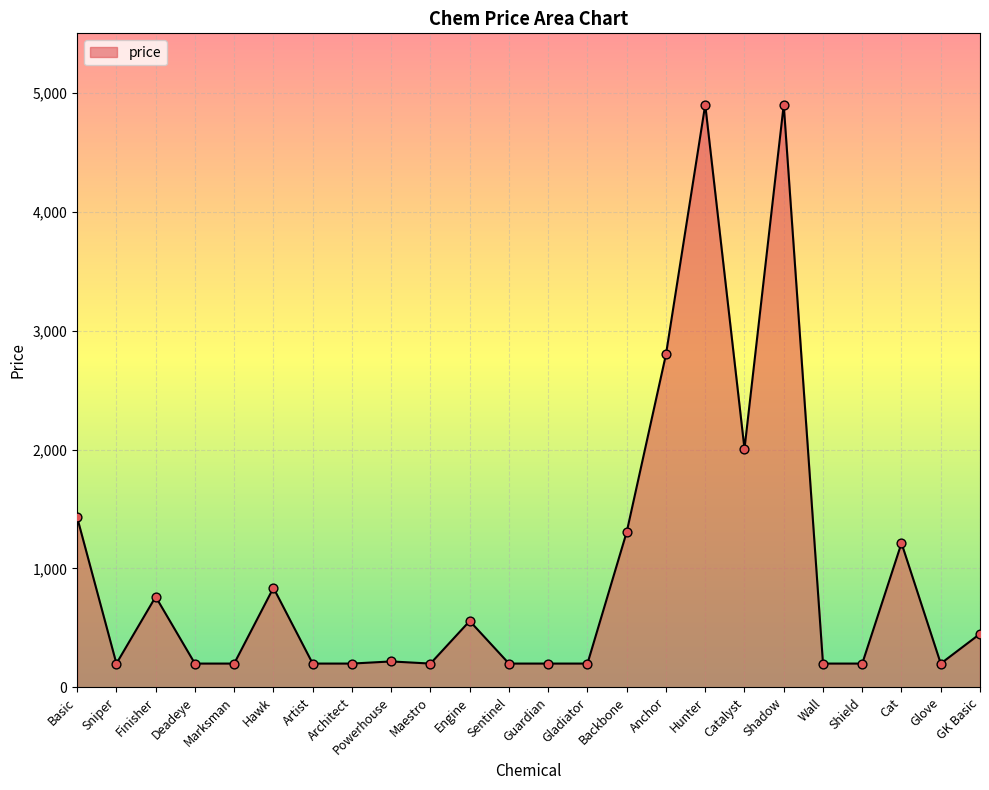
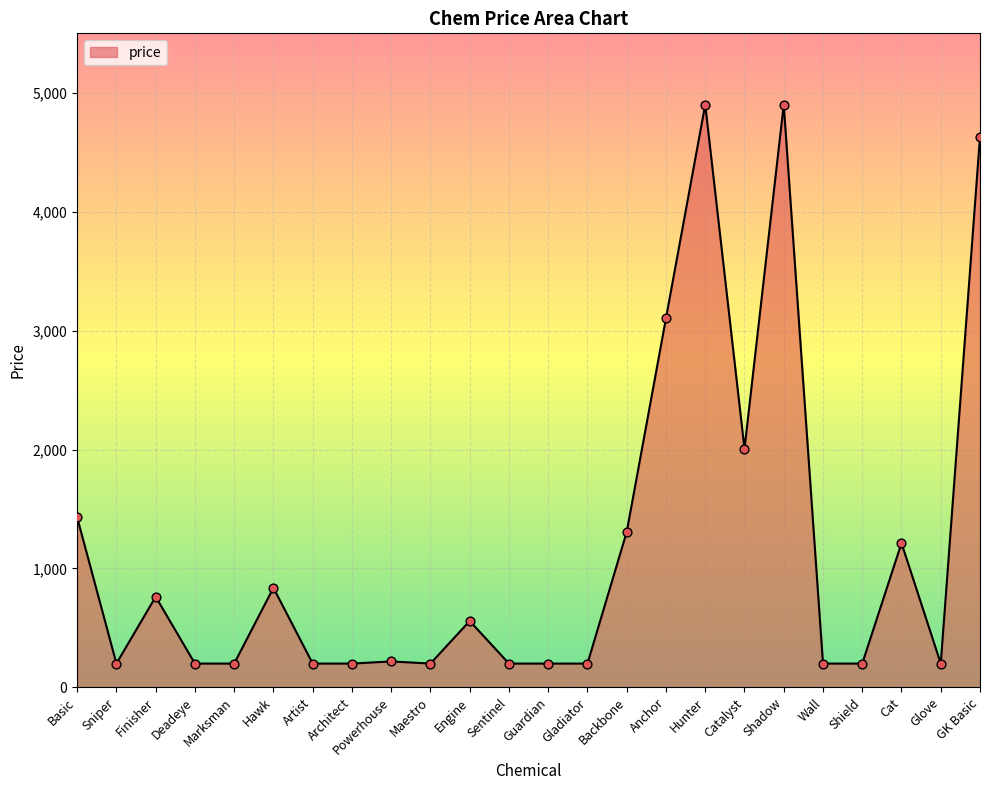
  {
    "Basic": "1,430",
    "Sniper": "200",
    "Finisher": "760",
    "Deadeye": "200",
    "Marksman": "200",
    "Hawk": "840",
    "Artist": "200",
    "Architect": "200",
    "Powerhouse": "220",
    "Maestro": "200",
    "Engine": "560",
    "Sentinel": "200",
    "Guardian": "200",
    "Gladiator": "200",
    "Backbone": "1,310",
-   "Anchor": "2,800",
+   "Anchor": "3,100",
    "Hunter": "4,900",
    "Catalyst": "2,010",
    "Shadow": "4,900",
    "Wall": "200",
    "Shield": "200",
    "Cat": "1,210",
    "Glove": "200",
-   "GK Basic": "450"
+   "GK Basic": "4,630"
  }
